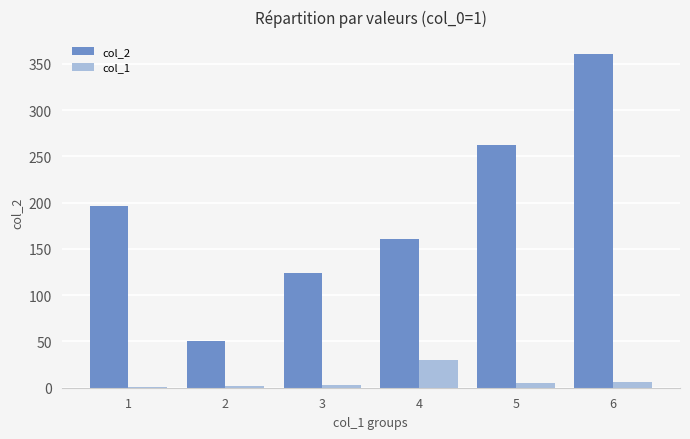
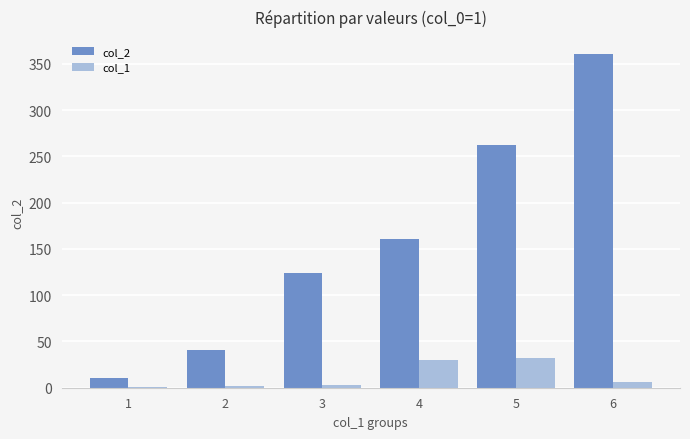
  {
    "col_2": {
-     "1": 200,
-     "2": 50,
+     "1": 10,
+     "2": 40,
      "3": 120,
      "4": 160,
      "5": 260,
      "6": 360
    },
    "col_1": {
      "3": 0,
      "4": 30,
-     "5": 10,
+     "5": 30,
      "6": 10
    }
  }
